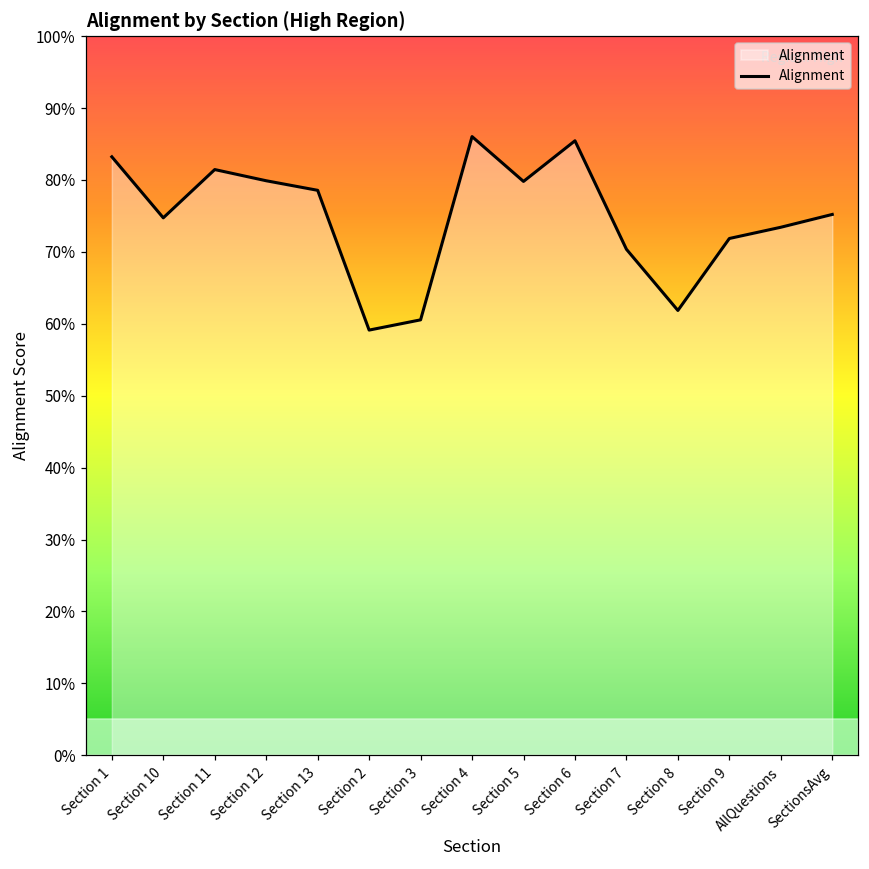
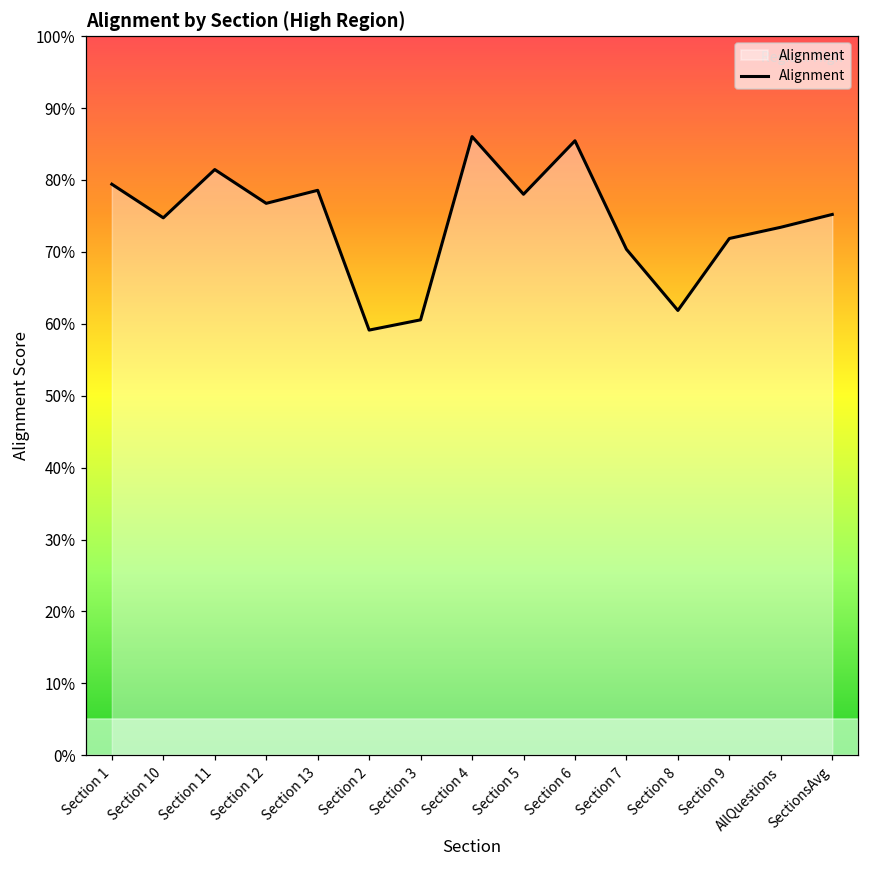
  {
-   "Section 1": "83%",
+   "Section 1": "79%",
    "Section 10": "75%",
    "Section 11": "81%",
-   "Section 12": "80%",
+   "Section 12": "77%",
    "Section 13": "79%",
    "Section 2": "59%",
    "Section 3": "61%",
    "Section 4": "86%",
-   "Section 5": "80%",
+   "Section 5": "78%",
    "Section 6": "85%",
    "Section 7": "70%",
    "Section 8": "62%",
    "Section 9": "72%",
    "AllQuestions": "73%",
    "SectionsAvg": "75%"
  }
